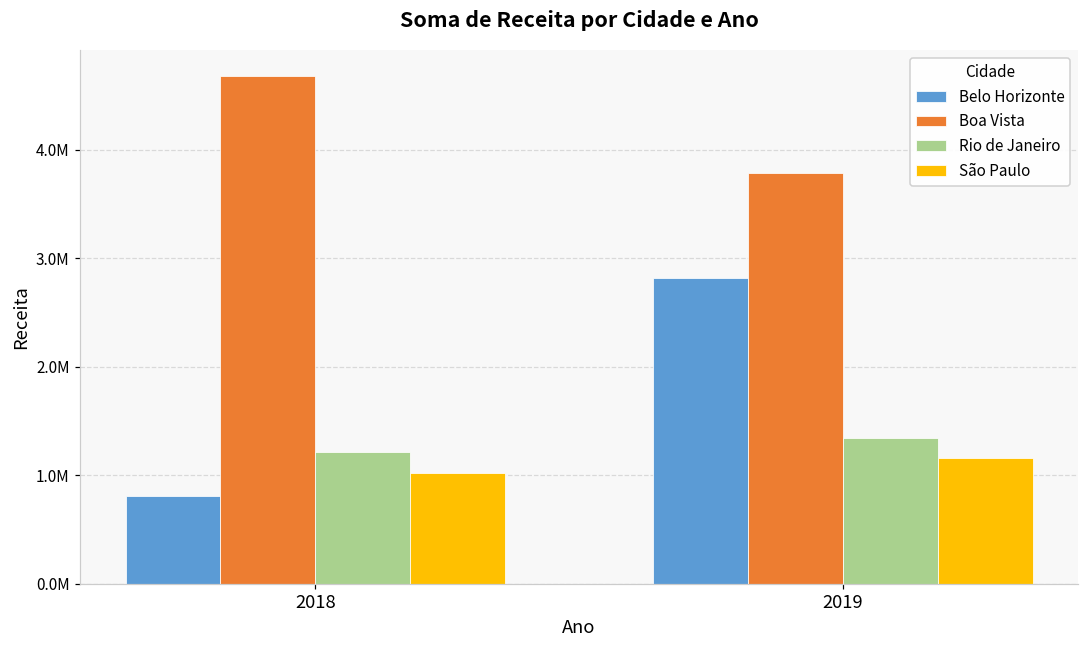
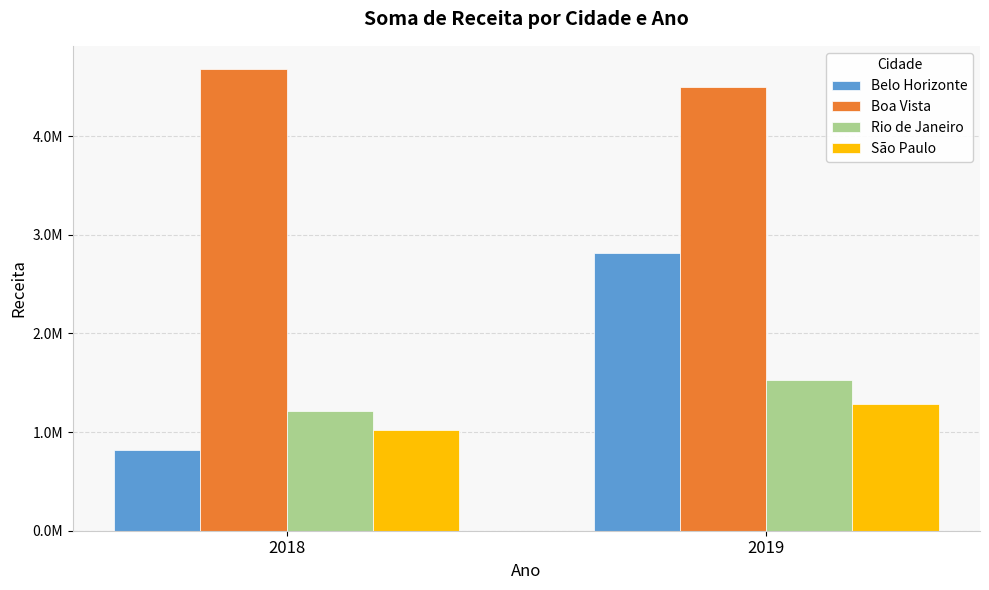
  {
    "Belo Horizonte": {
      "2018": 800000,
      "2019": 2800000
    },
    "Boa Vista": {
      "2018": 4700000,
-     "2019": 3800000
+     "2019": 4500000
    },
    "Rio de Janeiro": {
      "2018": 1200000,
-     "2019": 1300000
+     "2019": 1500000
    },
    "São Paulo": {
      "2018": 1000000,
-     "2019": 1200000
+     "2019": 1300000
    }
  }
